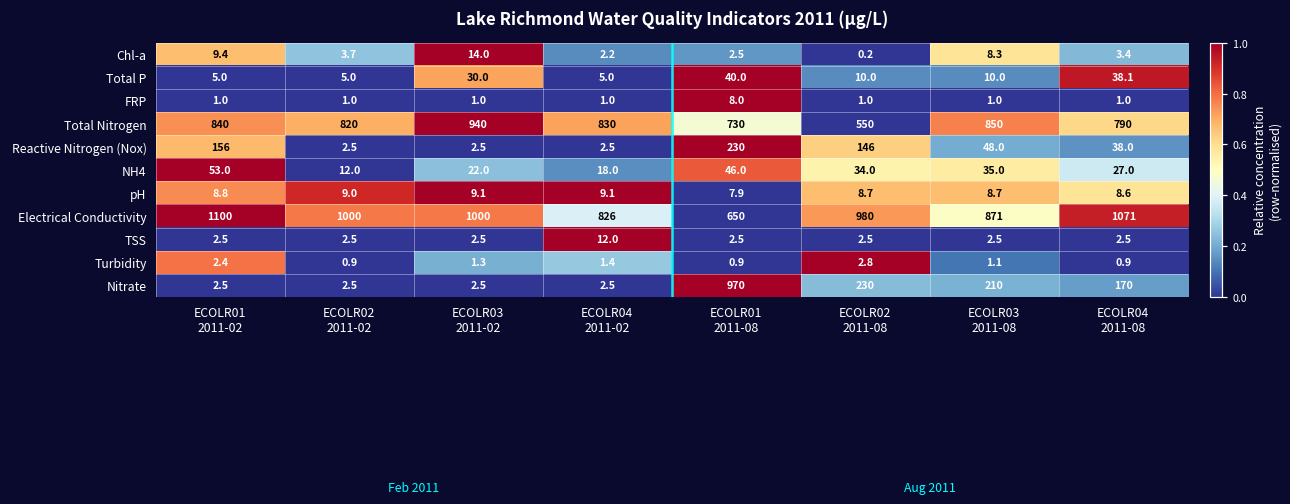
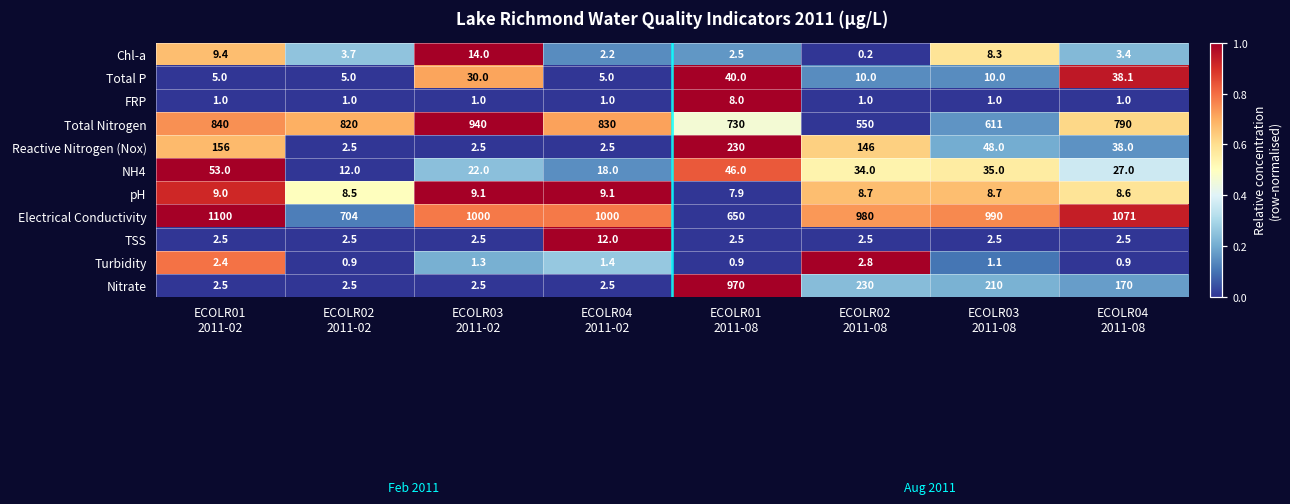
  {
    "Chl-a": {
      "ECOLR01 2011-02": 9.4,
      "ECOLR02 2011-02": 3.7,
      "ECOLR03 2011-02": 14.0,
      "ECOLR04 2011-02": 2.2,
      "ECOLR01 2011-08": 2.5,
      "ECOLR02 2011-08": 0.2,
      "ECOLR03 2011-08": 8.3,
      "ECOLR04 2011-08": 3.4
    },
    "Total P": {
      "ECOLR01 2011-02": 5.0,
      "ECOLR02 2011-02": 5.0,
      "ECOLR03 2011-02": 30.0,
      "ECOLR04 2011-02": 5.0,
      "ECOLR01 2011-08": 40.0,
      "ECOLR02 2011-08": 10.0,
      "ECOLR03 2011-08": 10.0,
      "ECOLR04 2011-08": 38.1
    },
    "FRP": {
      "ECOLR01 2011-02": 1.0,
      "ECOLR02 2011-02": 1.0,
      "ECOLR03 2011-02": 1.0,
      "ECOLR04 2011-02": 1.0,
      "ECOLR01 2011-08": 8.0,
      "ECOLR02 2011-08": 1.0,
      "ECOLR03 2011-08": 1.0,
      "ECOLR04 2011-08": 1.0
    },
    "Total Nitrogen": {
      "ECOLR01 2011-02": 840,
      "ECOLR02 2011-02": 820,
      "ECOLR03 2011-02": 940,
      "ECOLR04 2011-02": 830,
      "ECOLR01 2011-08": 730,
      "ECOLR02 2011-08": 550,
-     "ECOLR03 2011-08": 850,
+     "ECOLR03 2011-08": 611,
      "ECOLR04 2011-08": 790
    },
    "Reactive Nitrogen (Nox)": {
      "ECOLR01 2011-02": 156,
      "ECOLR02 2011-02": 2.5,
      "ECOLR03 2011-02": 2.5,
      "ECOLR04 2011-02": 2.5,
      "ECOLR01 2011-08": 230,
      "ECOLR02 2011-08": 146,
      "ECOLR03 2011-08": 48.0,
      "ECOLR04 2011-08": 38.0
    },
    "NH4": {
      "ECOLR01 2011-02": 53.0,
      "ECOLR02 2011-02": 12.0,
      "ECOLR03 2011-02": 22.0,
      "ECOLR04 2011-02": 18.0,
      "ECOLR01 2011-08": 46.0,
      "ECOLR02 2011-08": 34.0,
      "ECOLR03 2011-08": 35.0,
      "ECOLR04 2011-08": 27.0
    },
    "pH": {
-     "ECOLR01 2011-02": 8.8,
-     "ECOLR02 2011-02": 9.0,
+     "ECOLR01 2011-02": 9.0,
+     "ECOLR02 2011-02": 8.5,
      "ECOLR03 2011-02": 9.1,
      "ECOLR04 2011-02": 9.1,
      "ECOLR01 2011-08": 7.9,
      "ECOLR02 2011-08": 8.7,
      "ECOLR03 2011-08": 8.7,
      "ECOLR04 2011-08": 8.6
    },
    "Electrical Conductivity": {
      "ECOLR01 2011-02": 1100,
-     "ECOLR02 2011-02": 1000,
+     "ECOLR02 2011-02": 704,
      "ECOLR03 2011-02": 1000,
-     "ECOLR04 2011-02": 826,
+     "ECOLR04 2011-02": 1000,
      "ECOLR01 2011-08": 650,
      "ECOLR02 2011-08": 980,
-     "ECOLR03 2011-08": 871,
+     "ECOLR03 2011-08": 990,
      "ECOLR04 2011-08": 1071
    },
    "TSS": {
      "ECOLR01 2011-02": 2.5,
      "ECOLR02 2011-02": 2.5,
      "ECOLR03 2011-02": 2.5,
      "ECOLR04 2011-02": 12.0,
      "ECOLR01 2011-08": 2.5,
      "ECOLR02 2011-08": 2.5,
      "ECOLR03 2011-08": 2.5,
      "ECOLR04 2011-08": 2.5
    },
    "Turbidity": {
      "ECOLR01 2011-02": 2.4,
      "ECOLR02 2011-02": 0.9,
      "ECOLR03 2011-02": 1.3,
      "ECOLR04 2011-02": 1.4,
      "ECOLR01 2011-08": 0.9,
      "ECOLR02 2011-08": 2.8,
      "ECOLR03 2011-08": 1.1,
      "ECOLR04 2011-08": 0.9
    },
    "Nitrate": {
      "ECOLR01 2011-02": 2.5,
      "ECOLR02 2011-02": 2.5,
      "ECOLR03 2011-02": 2.5,
      "ECOLR04 2011-02": 2.5,
      "ECOLR01 2011-08": 970,
      "ECOLR02 2011-08": 230,
      "ECOLR03 2011-08": 210,
      "ECOLR04 2011-08": 170
    }
  }
